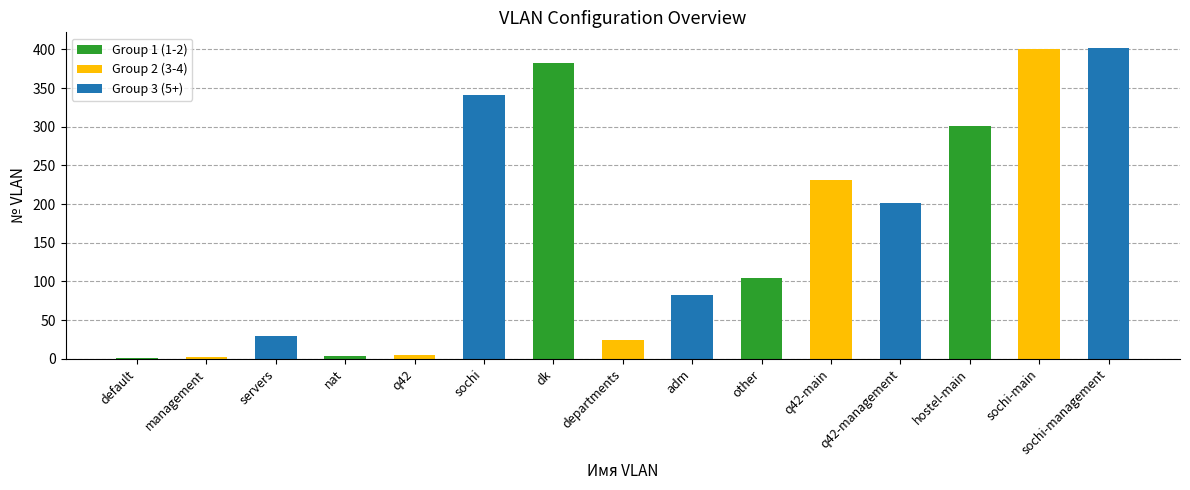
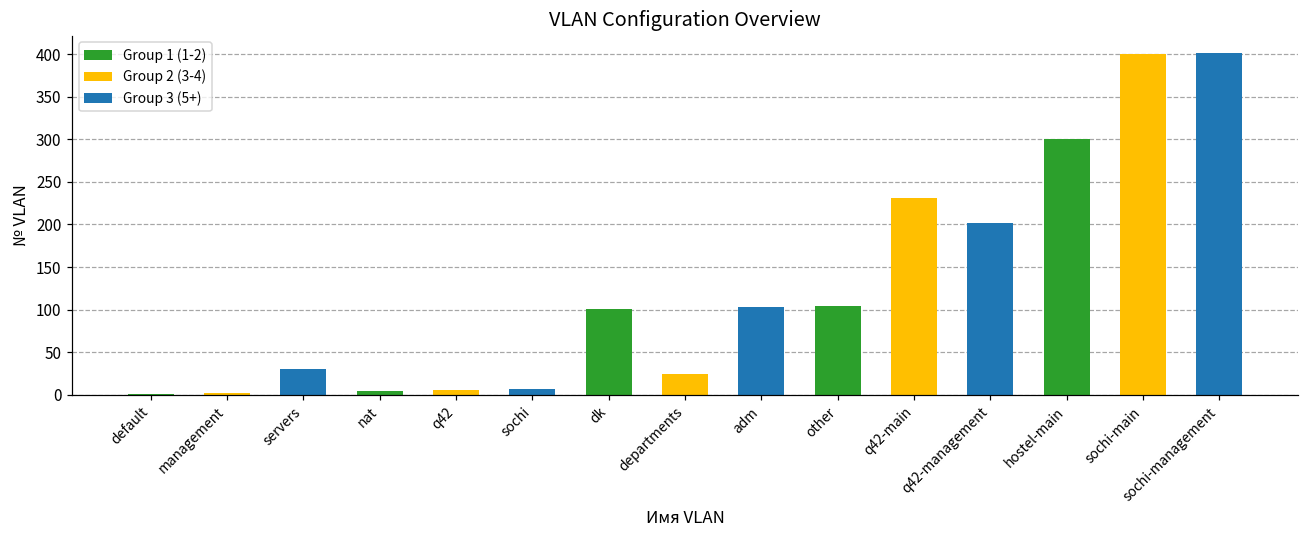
  {
    "servers": 30,
    "nat": 0,
    "q42": 10,
-   "sochi": 340,
-   "dk": 380,
+   "sochi": 10,
+   "dk": 100,
    "departments": 20,
-   "adm": 80,
+   "adm": 100,
    "other": 100,
    "q42-main": 230,
    "q42-management": 200,
    "hostel-main": 300,
    "sochi-main": 400,
    "sochi-management": 400
  }
